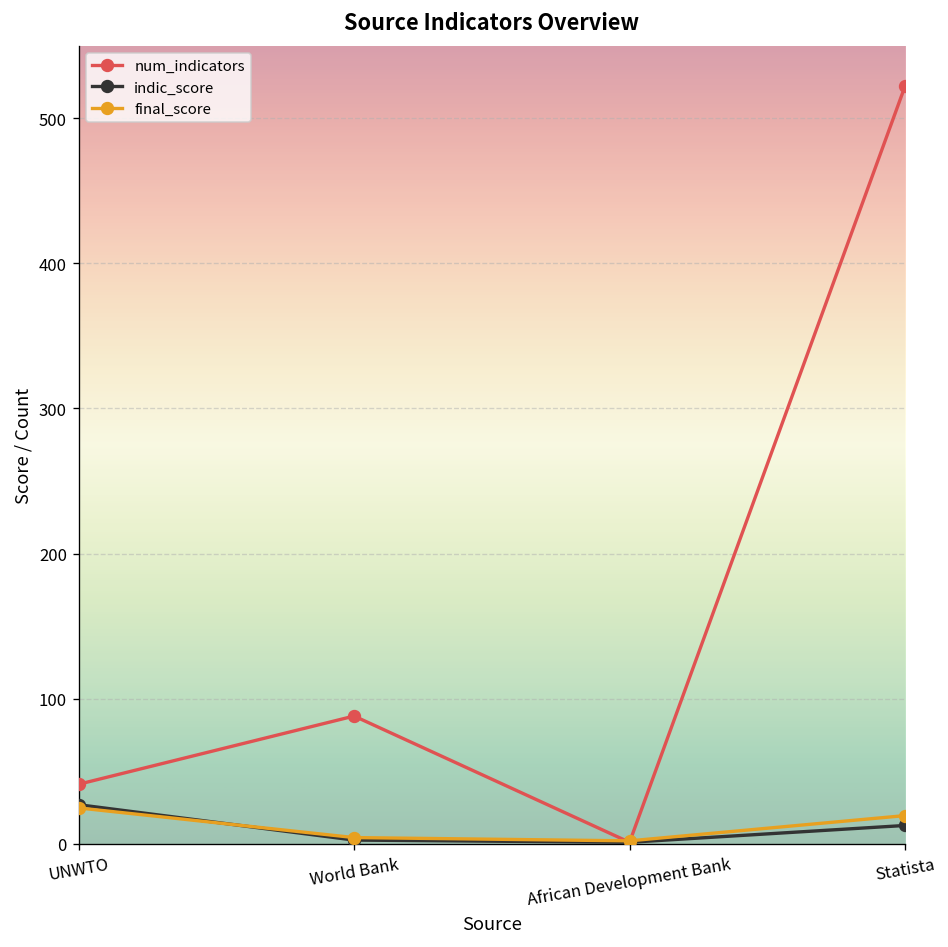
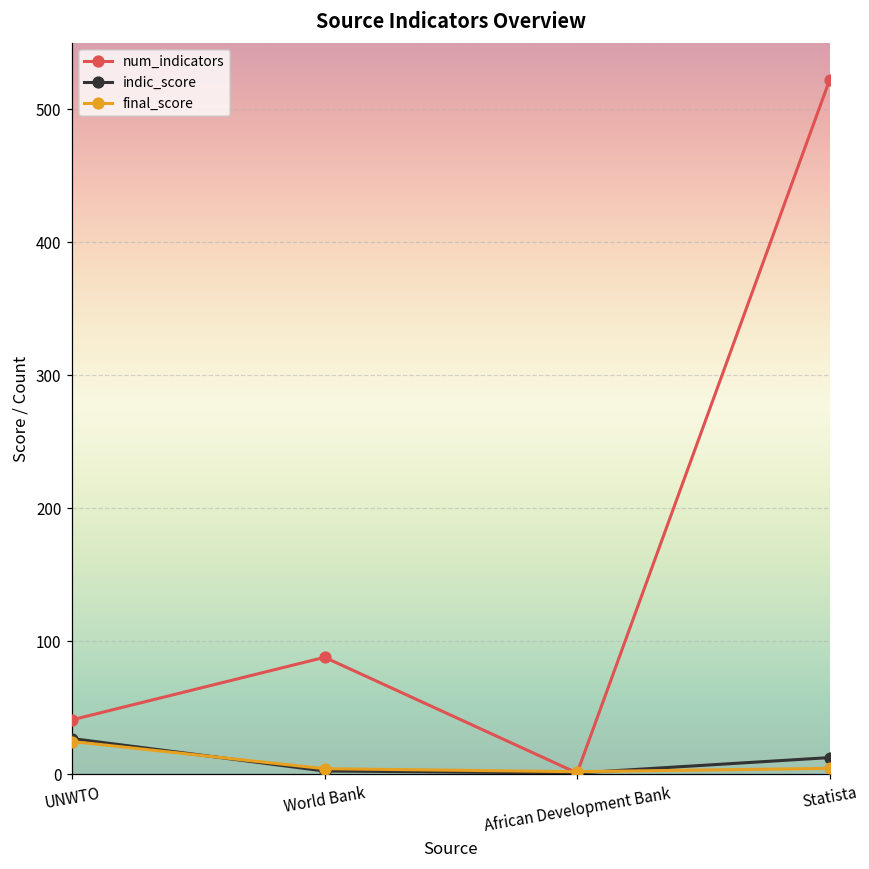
  {
    "num_indicators": {
      "UNWTO": 41,
      "World Bank": 88,
      "Statista": 522
    },
    "indic_score": {
      "UNWTO": 27,
      "Statista": 13
    },
    "final_score": {
      "UNWTO": 25,
-     "Statista": 19
+     "Statista": 5
    }
  }
